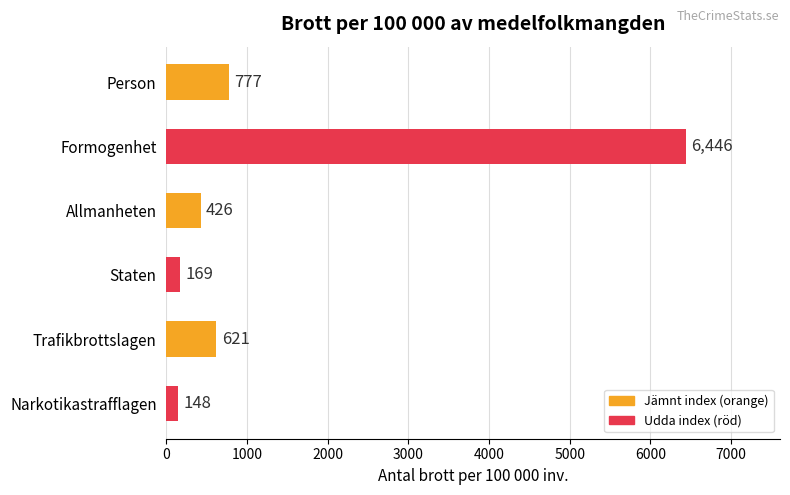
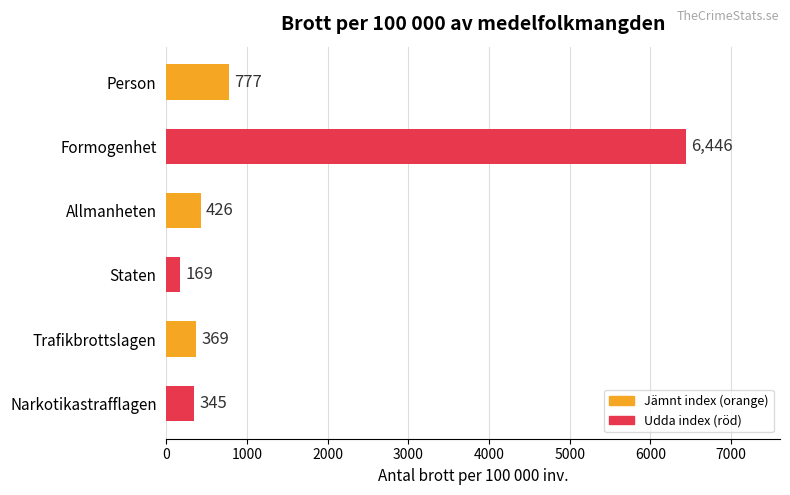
  {
    "Person": "777",
    "Formogenhet": "6,446",
    "Allmanheten": "426",
    "Staten": "169",
-   "Trafikbrottslagen": "621",
-   "Narkotikastrafflagen": "148"
+   "Trafikbrottslagen": "369",
+   "Narkotikastrafflagen": "345"
  }
